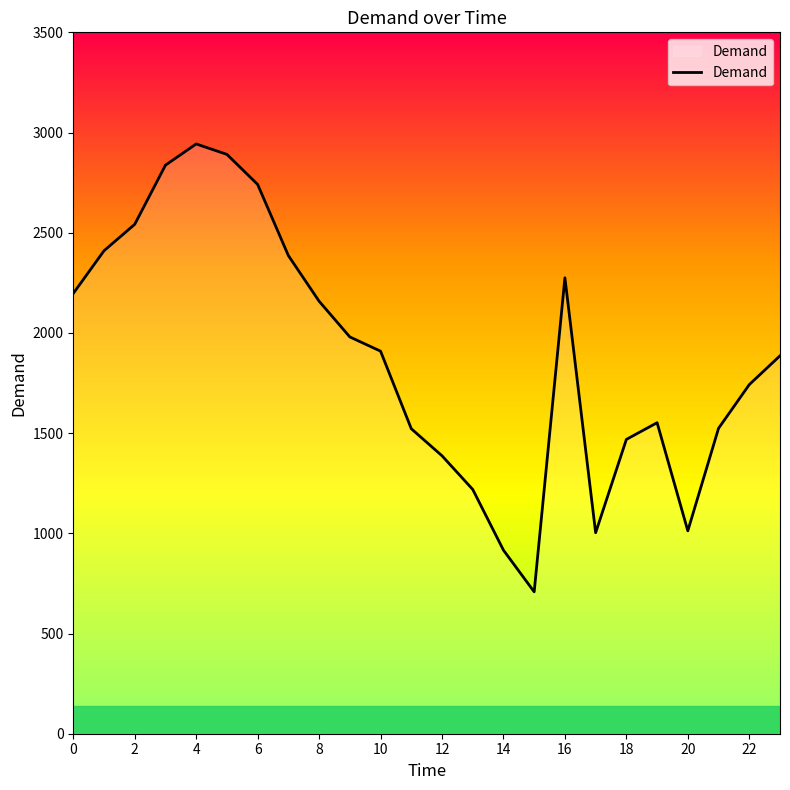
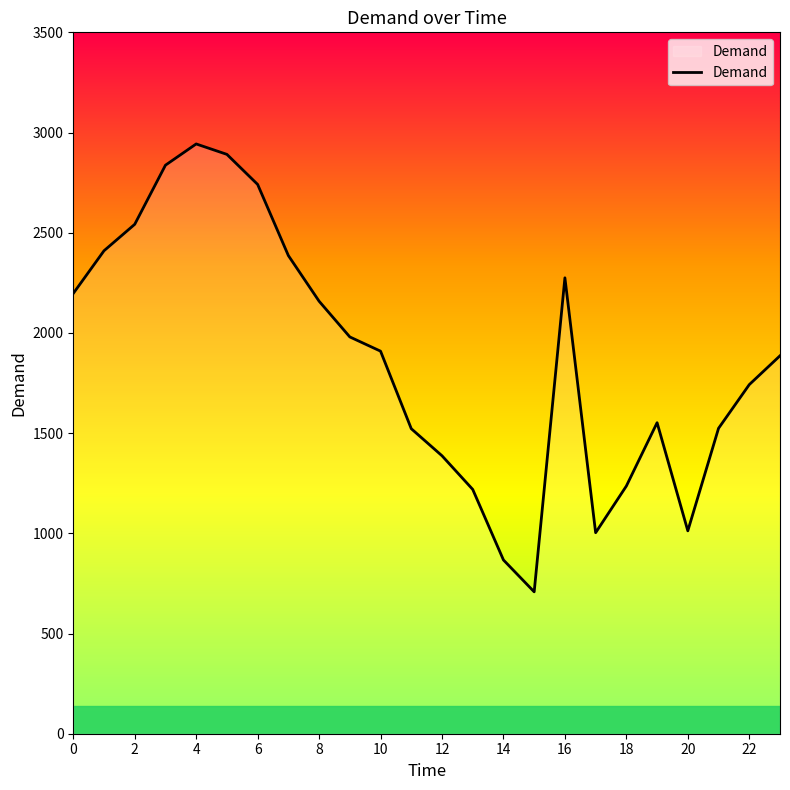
  {
    "0": 2200,
    "2": 2540,
    "4": 2940,
    "6": 2740,
    "8": 2160,
    "10": 1910,
    "12": 1390,
-   "14": 920,
+   "14": 870,
    "16": 2280,
-   "18": 1470,
+   "18": 1240,
    "20": 1010,
    "22": 1740
  }
